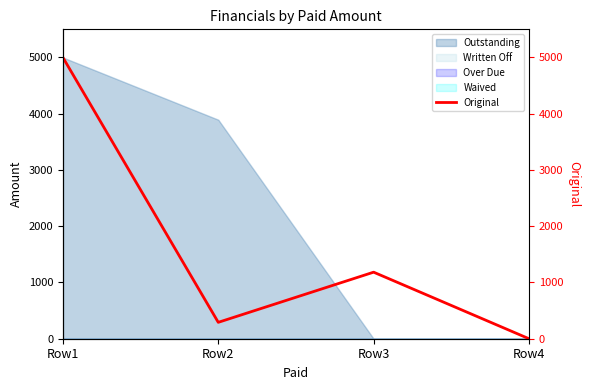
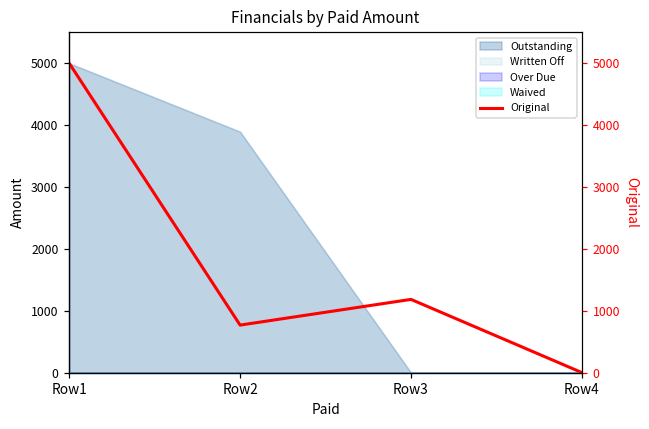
  {
    "Outstanding": {
      "Row1": 5000,
      "Row2": 3900
    },
    "Waived": {
      "Row1": 0,
      "Row2": 0
    },
    "Original": {
      "Row1": 5000,
-     "Row2": 300,
+     "Row2": 800,
      "Row3": 1200,
      "Row4": 0
    }
  }
